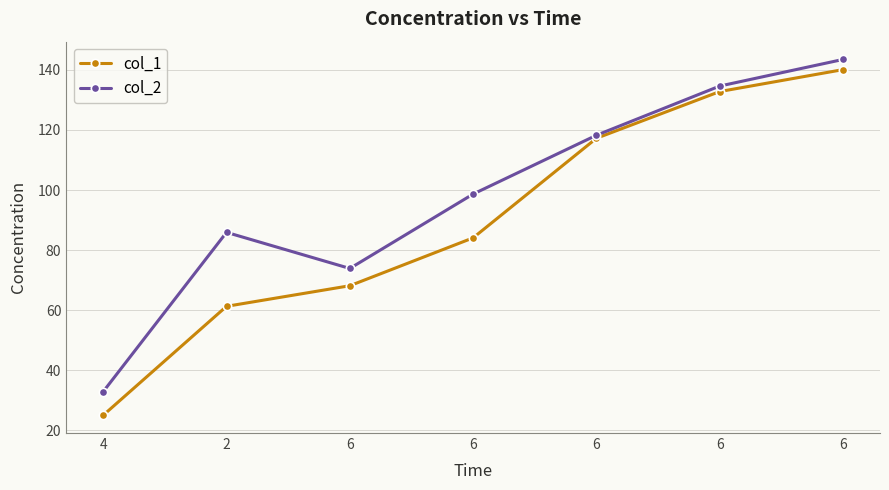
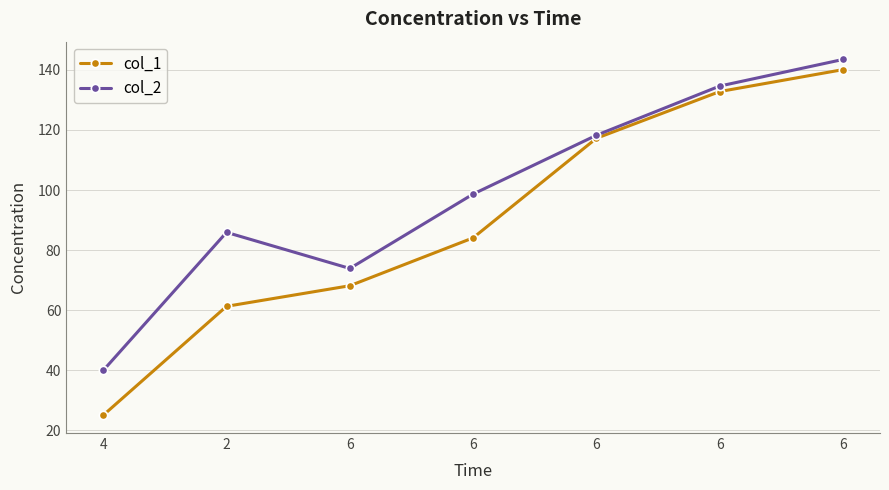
  {
    "col_1": {
      "4": 25,
      "2": 61
    },
    "col_2": {
-     "4": 33,
+     "4": 40,
      "2": 86
    }
  }
